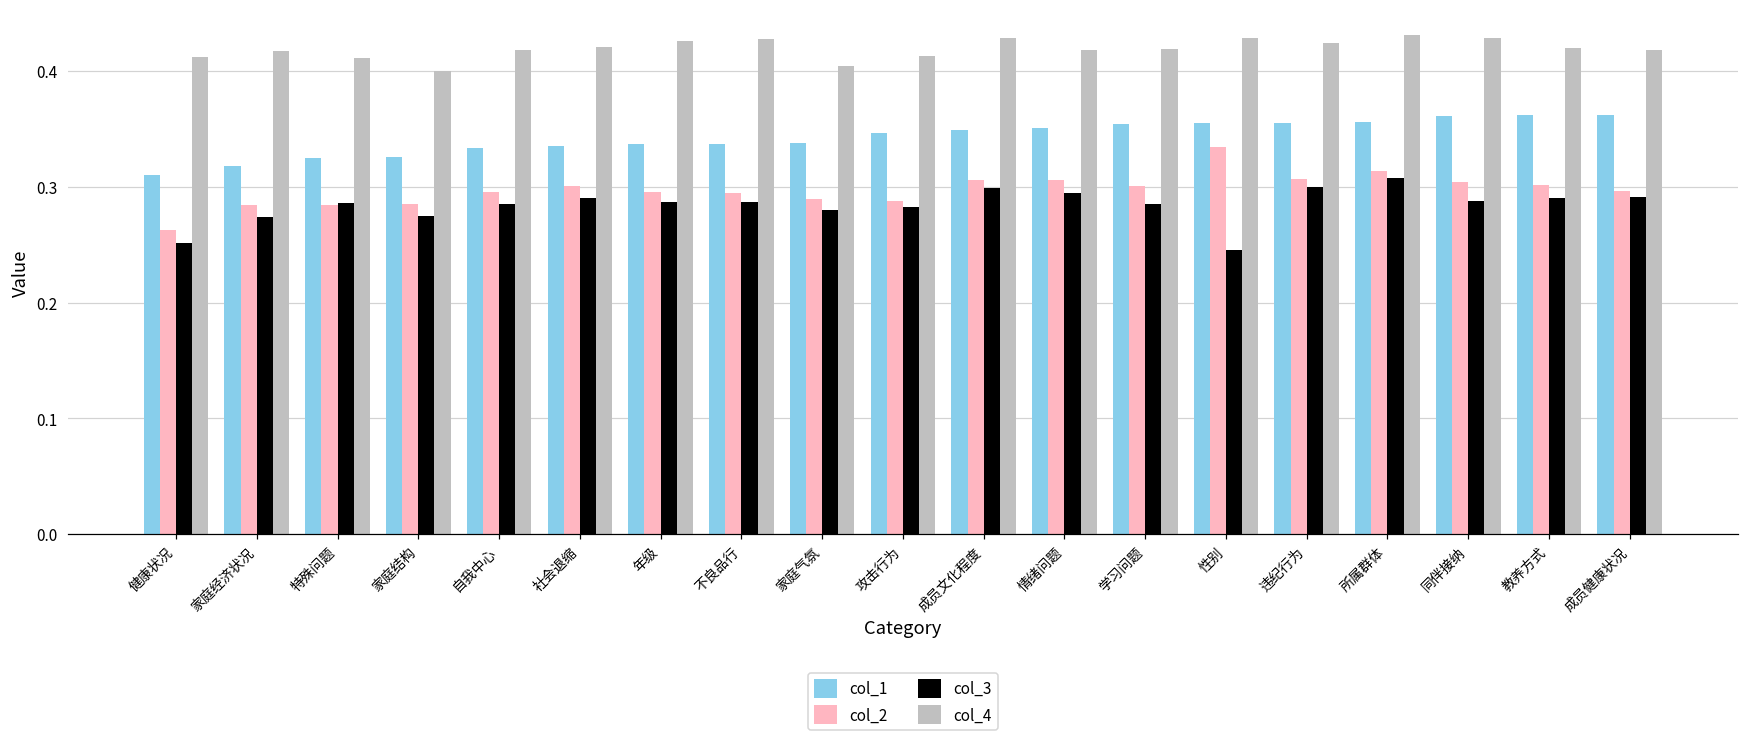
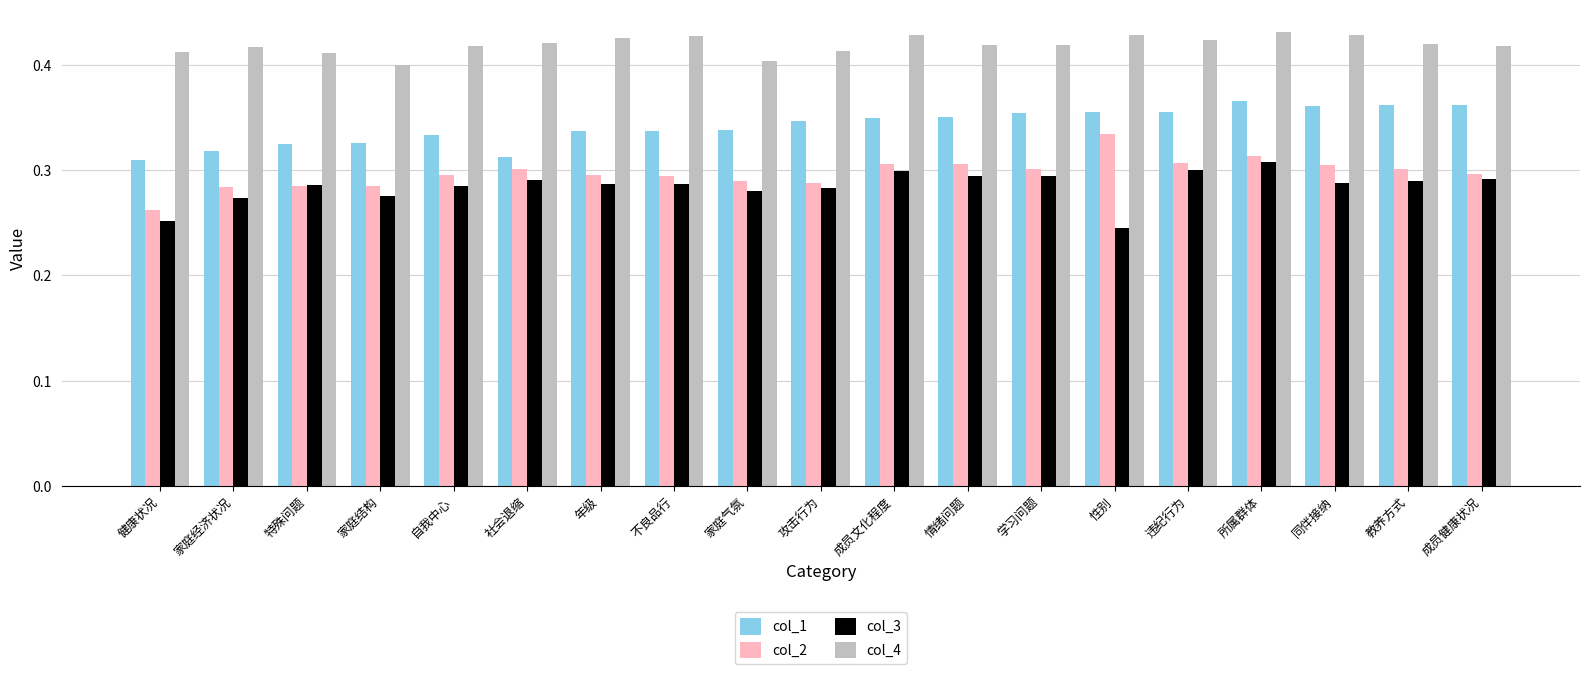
  {
    "col_1": {
      "健康状况": 0.310,
      "家庭经济状况": 0.318,
      "特殊问题": 0.325,
      "家庭结构": 0.326,
      "自我中心": 0.333,
-     "社会退缩": 0.335,
+     "社会退缩": 0.313,
      "年级": 0.337,
      "不良品行": 0.337,
      "家庭气氛": 0.338,
      "攻击行为": 0.346,
      "成员文化程度": 0.349,
      "情绪问题": 0.351,
      "学习问题": 0.354,
      "性别": 0.355,
      "违纪行为": 0.355,
-     "所属群体": 0.356,
+     "所属群体": 0.366,
      "同伴接纳": 0.361,
      "教养方式": 0.362,
      "成员健康状况": 0.362
    },
    "col_2": {
      "健康状况": 0.263,
      "家庭经济状况": 0.284,
      "特殊问题": 0.285,
      "家庭结构": 0.285,
      "自我中心": 0.296,
      "社会退缩": 0.301,
      "年级": 0.295,
      "不良品行": 0.295,
      "家庭气氛": 0.289,
      "攻击行为": 0.288,
      "成员文化程度": 0.306,
      "情绪问题": 0.306,
      "学习问题": 0.301,
      "性别": 0.334,
      "违纪行为": 0.307,
      "所属群体": 0.313,
      "同伴接纳": 0.304,
      "教养方式": 0.302,
      "成员健康状况": 0.296
    },
    "col_3": {
      "健康状况": 0.251,
      "家庭经济状况": 0.274,
      "特殊问题": 0.286,
      "家庭结构": 0.275,
      "自我中心": 0.285,
      "社会退缩": 0.291,
      "年级": 0.287,
      "不良品行": 0.287,
      "家庭气氛": 0.280,
      "攻击行为": 0.283,
      "成员文化程度": 0.299,
      "情绪问题": 0.294,
-     "学习问题": 0.285,
+     "学习问题": 0.295,
      "性别": 0.245,
      "违纪行为": 0.300,
      "所属群体": 0.307,
      "同伴接纳": 0.288,
      "教养方式": 0.290,
      "成员健康状况": 0.291
    },
    "col_4": {
      "健康状况": 0.412,
      "家庭经济状况": 0.417,
      "特殊问题": 0.411,
      "家庭结构": 0.400,
      "自我中心": 0.418,
      "社会退缩": 0.420,
      "年级": 0.426,
      "不良品行": 0.428,
      "家庭气氛": 0.404,
      "攻击行为": 0.413,
      "成员文化程度": 0.429,
      "情绪问题": 0.419,
      "学习问题": 0.419,
      "性别": 0.429,
      "违纪行为": 0.424,
      "所属群体": 0.431,
      "同伴接纳": 0.429,
      "教养方式": 0.420,
      "成员健康状况": 0.418
    }
  }
